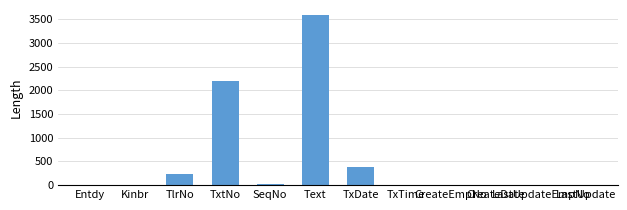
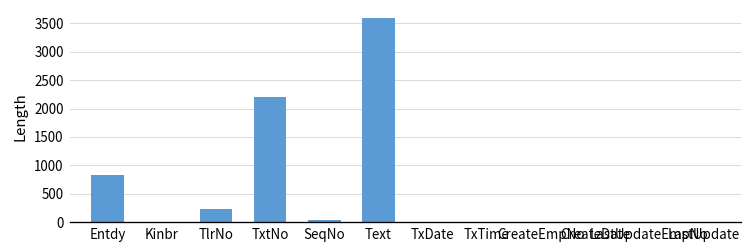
  {
-   "Entdy": 0,
+   "Entdy": 800,
    "TlrNo": 200,
    "TxtNo": 2200,
    "Text": 3600,
-   "TxDate": 400
+   "TxDate": 0
  }
